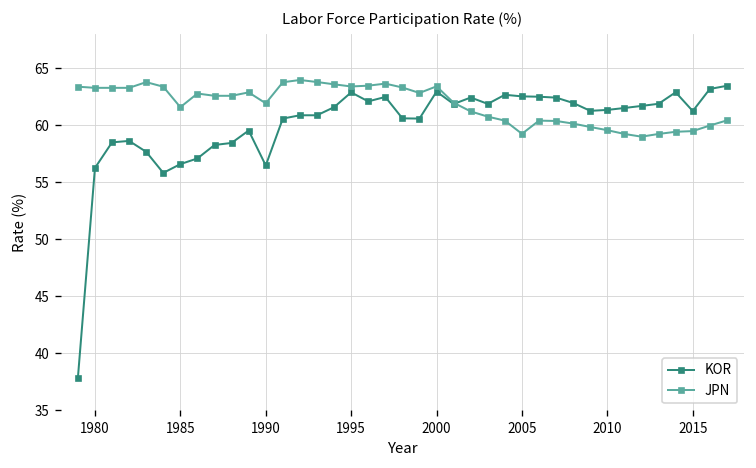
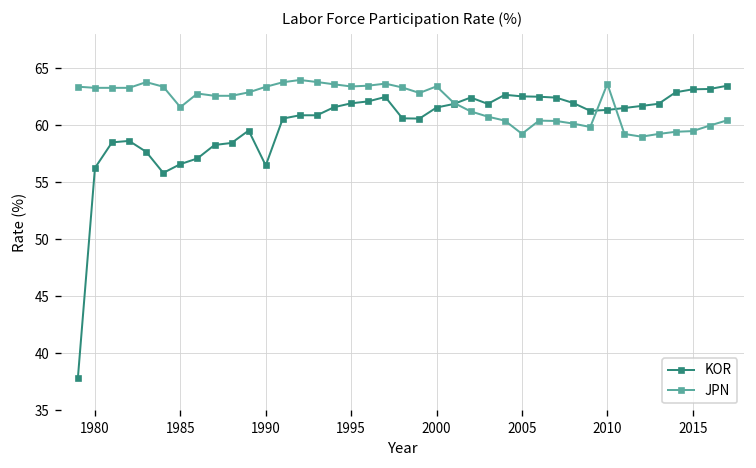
  {
    "KOR": {
      "1980": 56,
      "1985": 57,
      "1990": 56,
-     "1995": 63,
-     "2000": 63,
+     "1995": 62,
+     "2000": 62,
      "2005": 63,
      "2010": 61,
-     "2015": 61
+     "2015": 63
    },
    "JPN": {
      "1980": 63,
      "1985": 62,
-     "1990": 62,
+     "1990": 63,
      "1995": 63,
      "2000": 63,
      "2005": 59,
-     "2010": 60,
+     "2010": 64,
      "2015": 60
    }
  }
